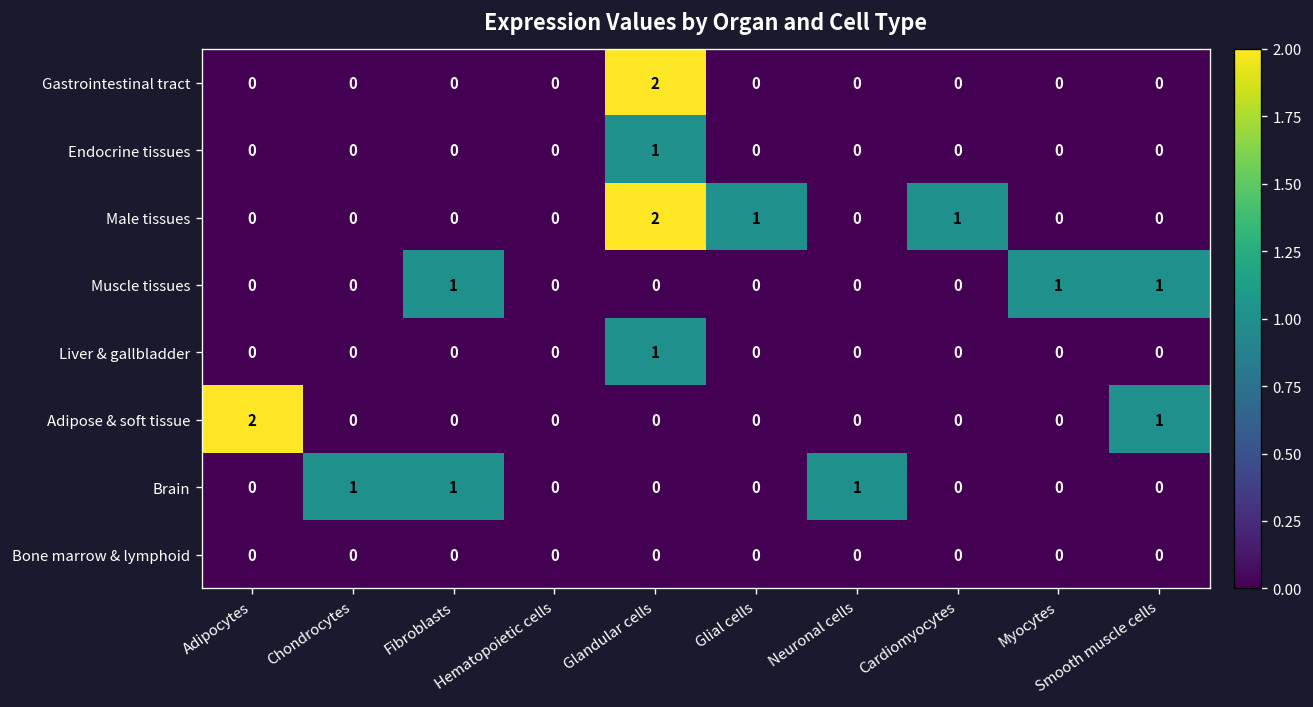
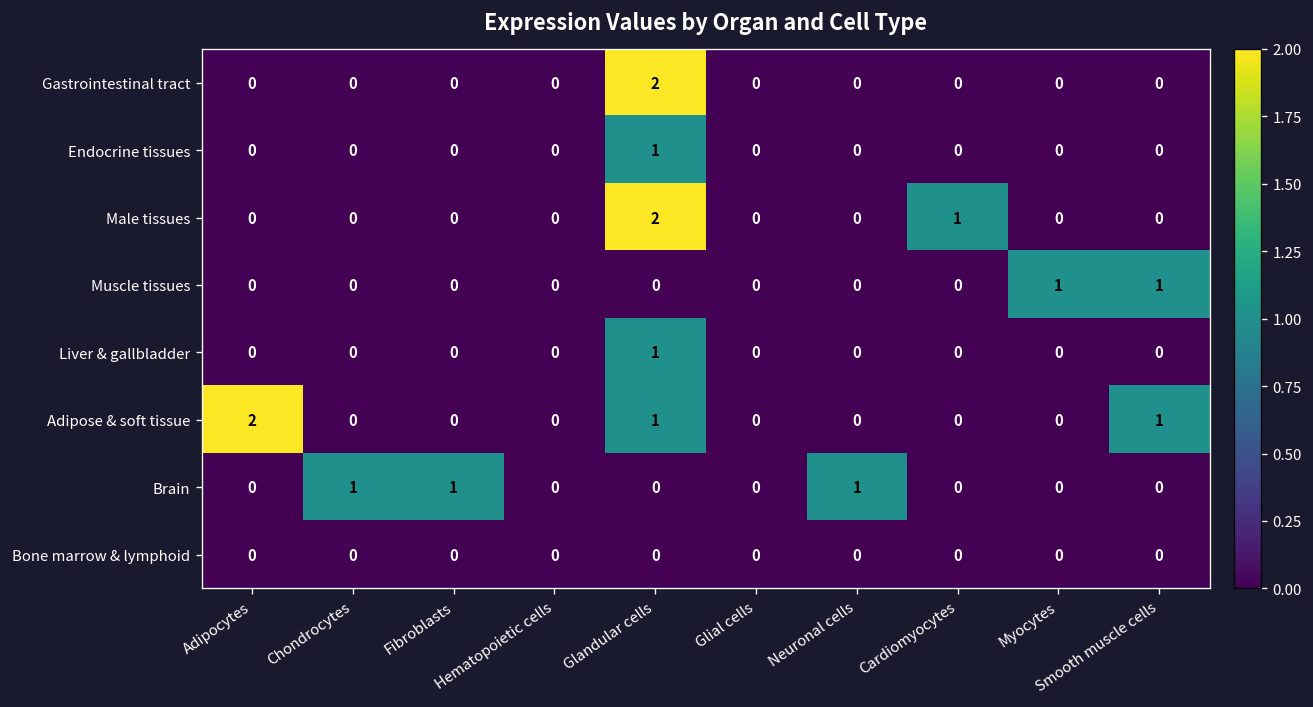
  {
    "Gastrointestinal tract": {
      "Adipocytes": 0,
      "Chondrocytes": 0,
      "Fibroblasts": 0,
      "Hematopoietic cells": 0,
      "Glandular cells": 2,
      "Glial cells": 0,
      "Neuronal cells": 0,
      "Cardiomyocytes": 0,
      "Myocytes": 0,
      "Smooth muscle cells": 0
    },
    "Endocrine tissues": {
      "Adipocytes": 0,
      "Chondrocytes": 0,
      "Fibroblasts": 0,
      "Hematopoietic cells": 0,
      "Glandular cells": 1,
      "Glial cells": 0,
      "Neuronal cells": 0,
      "Cardiomyocytes": 0,
      "Myocytes": 0,
      "Smooth muscle cells": 0
    },
    "Male tissues": {
      "Adipocytes": 0,
      "Chondrocytes": 0,
      "Fibroblasts": 0,
      "Hematopoietic cells": 0,
      "Glandular cells": 2,
-     "Glial cells": 1,
+     "Glial cells": 0,
      "Neuronal cells": 0,
      "Cardiomyocytes": 1,
      "Myocytes": 0,
      "Smooth muscle cells": 0
    },
    "Muscle tissues": {
      "Adipocytes": 0,
      "Chondrocytes": 0,
-     "Fibroblasts": 1,
+     "Fibroblasts": 0,
      "Hematopoietic cells": 0,
      "Glandular cells": 0,
      "Glial cells": 0,
      "Neuronal cells": 0,
      "Cardiomyocytes": 0,
      "Myocytes": 1,
      "Smooth muscle cells": 1
    },
    "Liver & gallbladder": {
      "Adipocytes": 0,
      "Chondrocytes": 0,
      "Fibroblasts": 0,
      "Hematopoietic cells": 0,
      "Glandular cells": 1,
      "Glial cells": 0,
      "Neuronal cells": 0,
      "Cardiomyocytes": 0,
      "Myocytes": 0,
      "Smooth muscle cells": 0
    },
    "Adipose & soft tissue": {
      "Adipocytes": 2,
      "Chondrocytes": 0,
      "Fibroblasts": 0,
      "Hematopoietic cells": 0,
-     "Glandular cells": 0,
+     "Glandular cells": 1,
      "Glial cells": 0,
      "Neuronal cells": 0,
      "Cardiomyocytes": 0,
      "Myocytes": 0,
      "Smooth muscle cells": 1
    },
    "Brain": {
      "Adipocytes": 0,
      "Chondrocytes": 1,
      "Fibroblasts": 1,
      "Hematopoietic cells": 0,
      "Glandular cells": 0,
      "Glial cells": 0,
      "Neuronal cells": 1,
      "Cardiomyocytes": 0,
      "Myocytes": 0,
      "Smooth muscle cells": 0
    },
    "Bone marrow & lymphoid": {
      "Adipocytes": 0,
      "Chondrocytes": 0,
      "Fibroblasts": 0,
      "Hematopoietic cells": 0,
      "Glandular cells": 0,
      "Glial cells": 0,
      "Neuronal cells": 0,
      "Cardiomyocytes": 0,
      "Myocytes": 0,
      "Smooth muscle cells": 0
    }
  }
